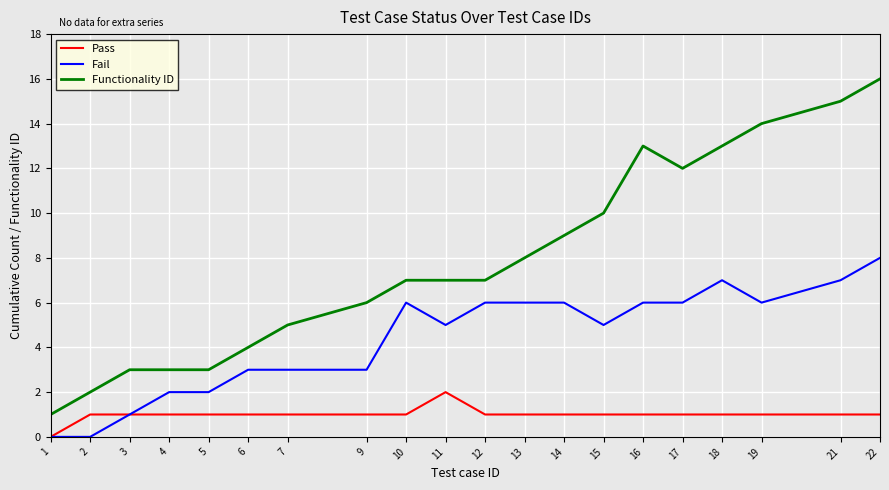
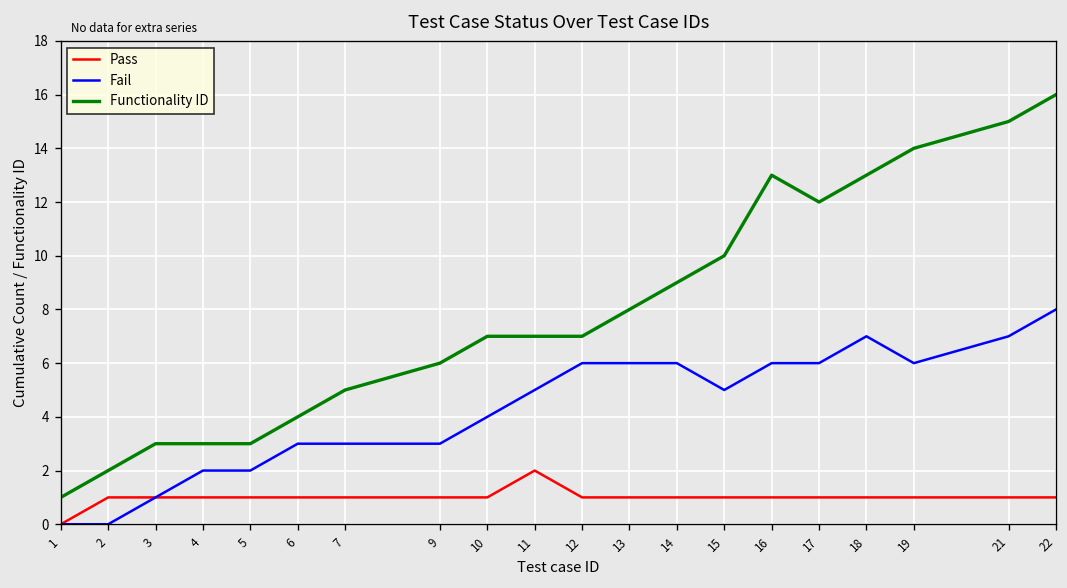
  {
    "Pass": {
      "2": 1,
      "4": 1,
      "5": 1,
      "6": 1,
      "7": 1,
      "9": 1,
      "10": 1,
      "11": 2,
      "12": 1,
      "13": 1,
      "14": 1,
      "15": 1,
      "16": 1,
      "17": 1,
      "18": 1,
      "19": 1,
      "21": 1,
      "22": 1
    },
    "Fail": {
      "2": 0,
      "4": 2,
      "5": 2,
      "6": 3,
      "7": 3,
      "9": 3,
-     "10": 6,
+     "10": 4,
      "11": 5,
      "12": 6,
      "13": 6,
      "14": 6,
      "15": 5,
      "16": 6,
      "17": 6,
      "18": 7,
      "19": 6,
      "21": 7,
      "22": 8
    },
    "Functionality ID": {
      "1": 1,
      "2": 2,
      "3": 3,
      "4": 3,
      "5": 3,
      "6": 4,
      "7": 5,
      "9": 6,
      "10": 7,
      "11": 7,
      "12": 7,
      "13": 8,
      "14": 9,
      "15": 10,
      "16": 13,
      "17": 12,
      "18": 13,
      "19": 14,
      "21": 15,
      "22": 16
    }
  }
